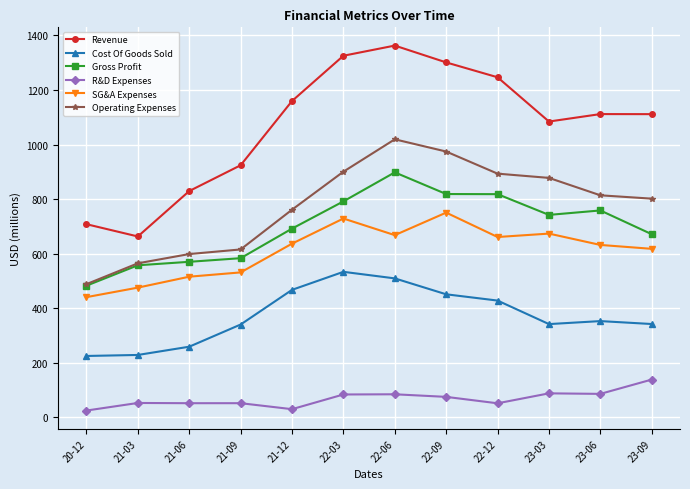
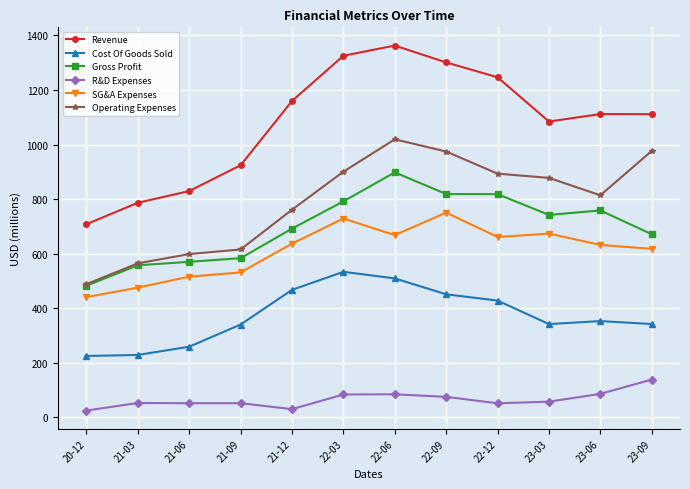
  {
    "Revenue": {
      "20-12": 710,
-     "21-03": 660,
+     "21-03": 790,
      "21-06": 830,
      "21-09": 920,
      "21-12": 1160,
      "22-03": 1330,
      "22-06": 1360,
      "22-09": 1300,
      "22-12": 1250,
      "23-03": 1080,
      "23-06": 1110,
      "23-09": 1110
    },
    "Cost Of Goods Sold": {
      "20-12": 230,
      "21-03": 230,
      "21-06": 260,
      "21-09": 340,
      "21-12": 470,
      "22-03": 530,
      "22-06": 510,
      "22-09": 450,
      "22-12": 430,
      "23-03": 340,
      "23-06": 350,
      "23-09": 340
    },
    "Gross Profit": {
      "21-06": 570,
      "21-09": 580,
      "21-12": 690,
      "22-03": 790,
      "22-06": 900,
      "22-09": 820,
      "22-12": 820,
      "23-03": 740,
      "23-06": 760,
      "23-09": 670
    },
    "R&D Expenses": {
      "20-12": 30,
      "21-03": 50,
      "21-06": 50,
      "21-09": 50,
      "21-12": 30,
      "22-03": 80,
      "22-06": 80,
      "22-09": 80,
      "22-12": 50,
-     "23-03": 90,
+     "23-03": 60,
      "23-06": 90,
      "23-09": 140
    },
    "SG&A Expenses": {
      "20-12": 440,
      "21-03": 480,
      "21-06": 520,
      "21-09": 530,
      "21-12": 640,
      "22-03": 730,
      "22-06": 670,
      "22-09": 750,
      "22-12": 660,
      "23-03": 670,
      "23-06": 630,
      "23-09": 620
    },
    "Operating Expenses": {
      "21-06": 600,
      "21-09": 620,
      "21-12": 760,
      "22-03": 900,
      "22-06": 1020,
      "22-09": 970,
      "22-12": 890,
      "23-03": 880,
      "23-06": 810,
-     "23-09": 800
+     "23-09": 980
    }
  }
